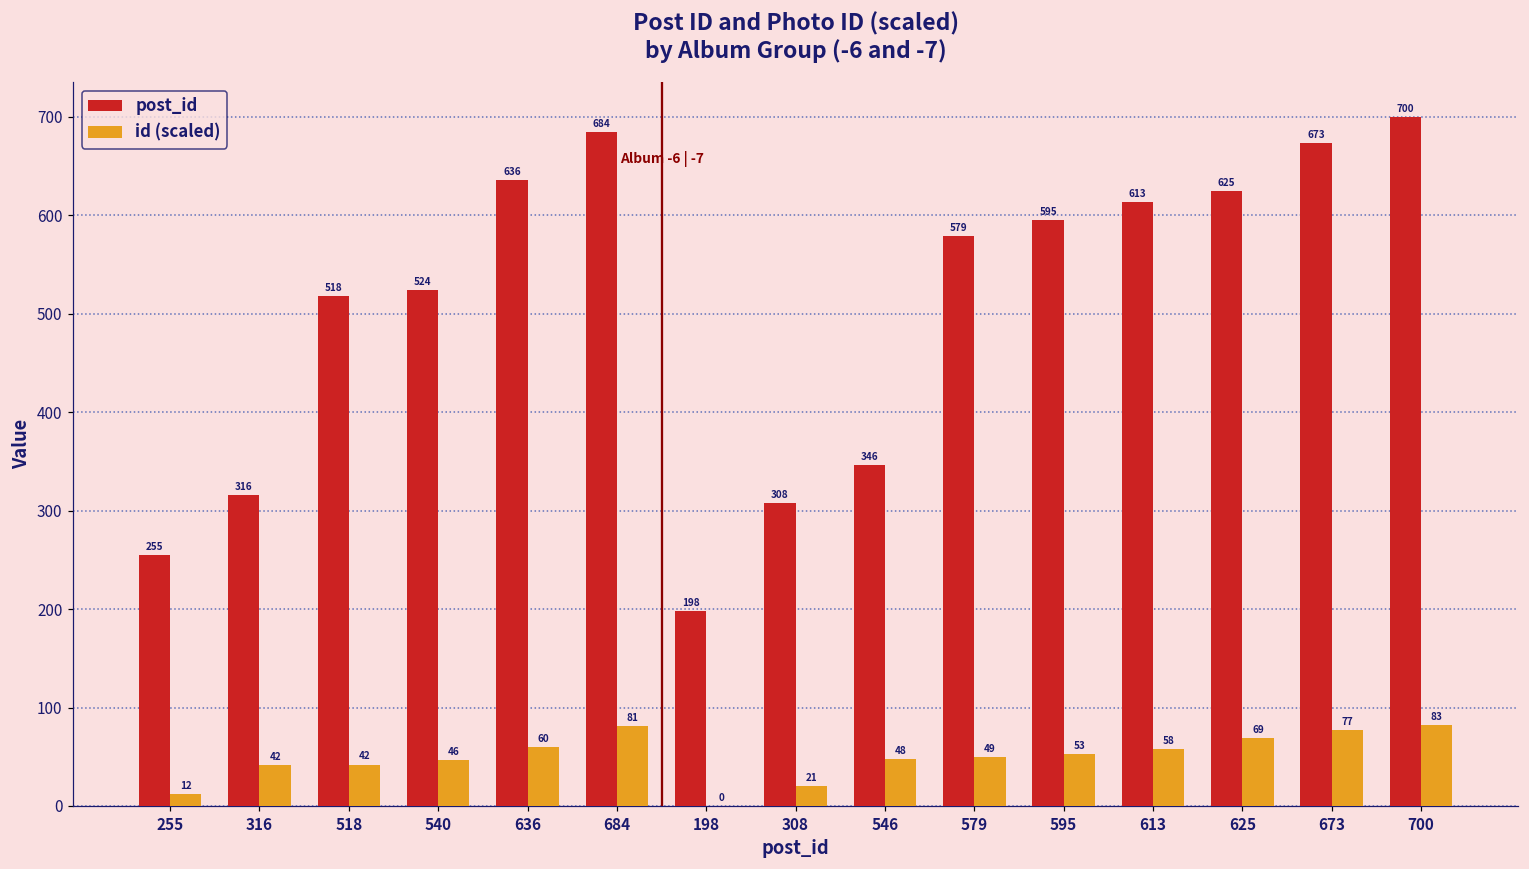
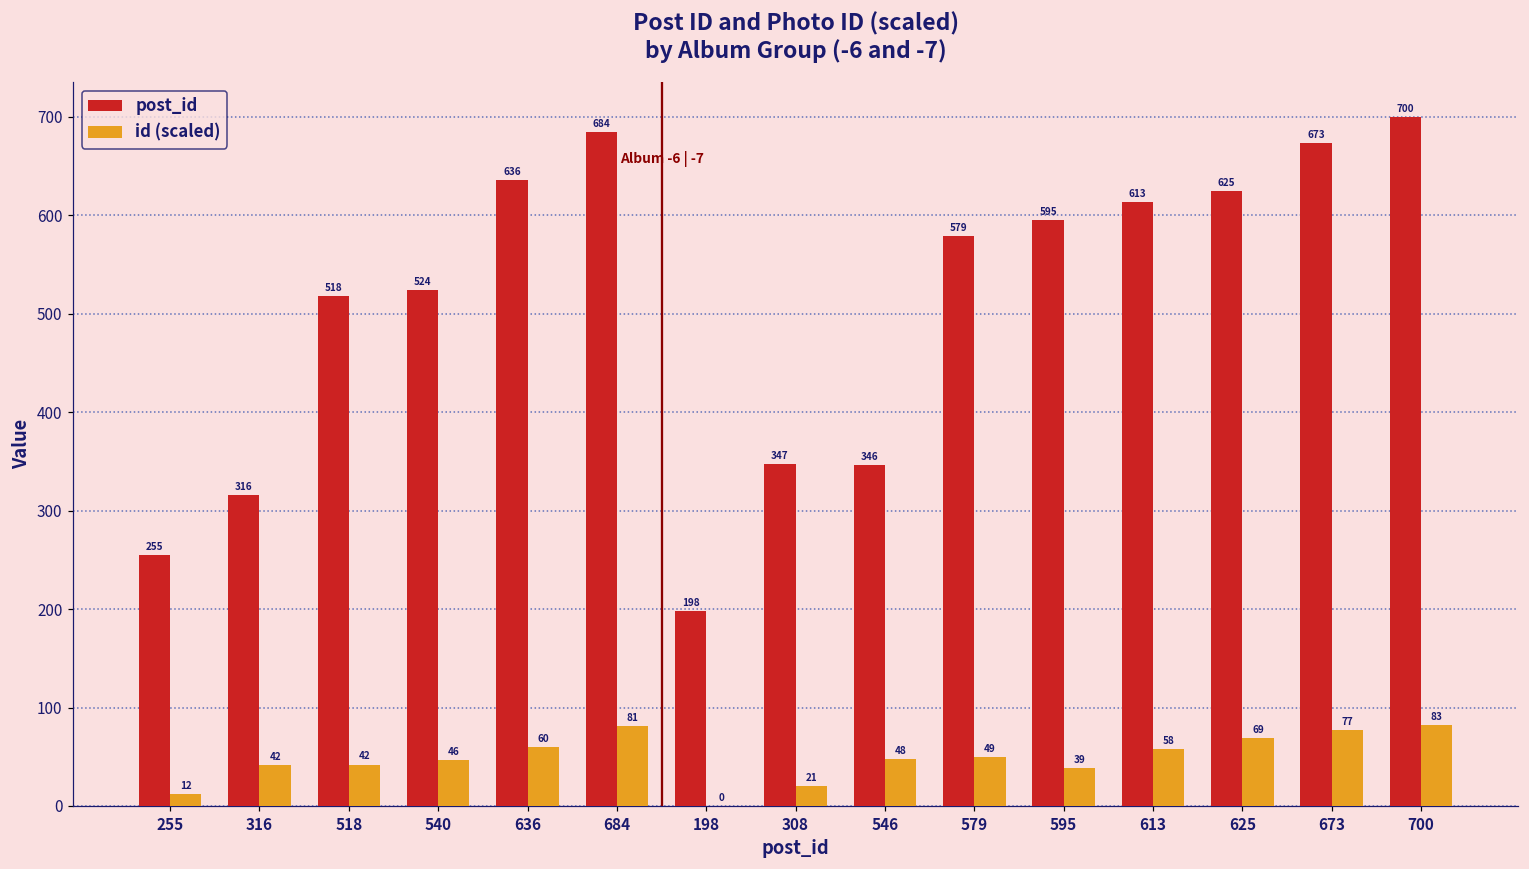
  {
    "post_id": {
      "255": 255,
      "316": 316,
      "518": 518,
      "540": 524,
      "636": 636,
      "684": 684,
      "198": 198,
-     "308": 308,
+     "308": 347,
      "546": 346,
      "579": 579,
      "595": 595,
      "613": 613,
      "625": 625,
      "673": 673,
      "700": 700
    },
    "id (scaled)": {
      "255": 12,
      "316": 42,
      "518": 42,
      "540": 46,
      "636": 60,
      "684": 81,
      "198": 0,
      "308": 21,
      "546": 48,
      "579": 49,
-     "595": 53,
+     "595": 39,
      "613": 58,
      "625": 69,
      "673": 77,
      "700": 83
    }
  }
